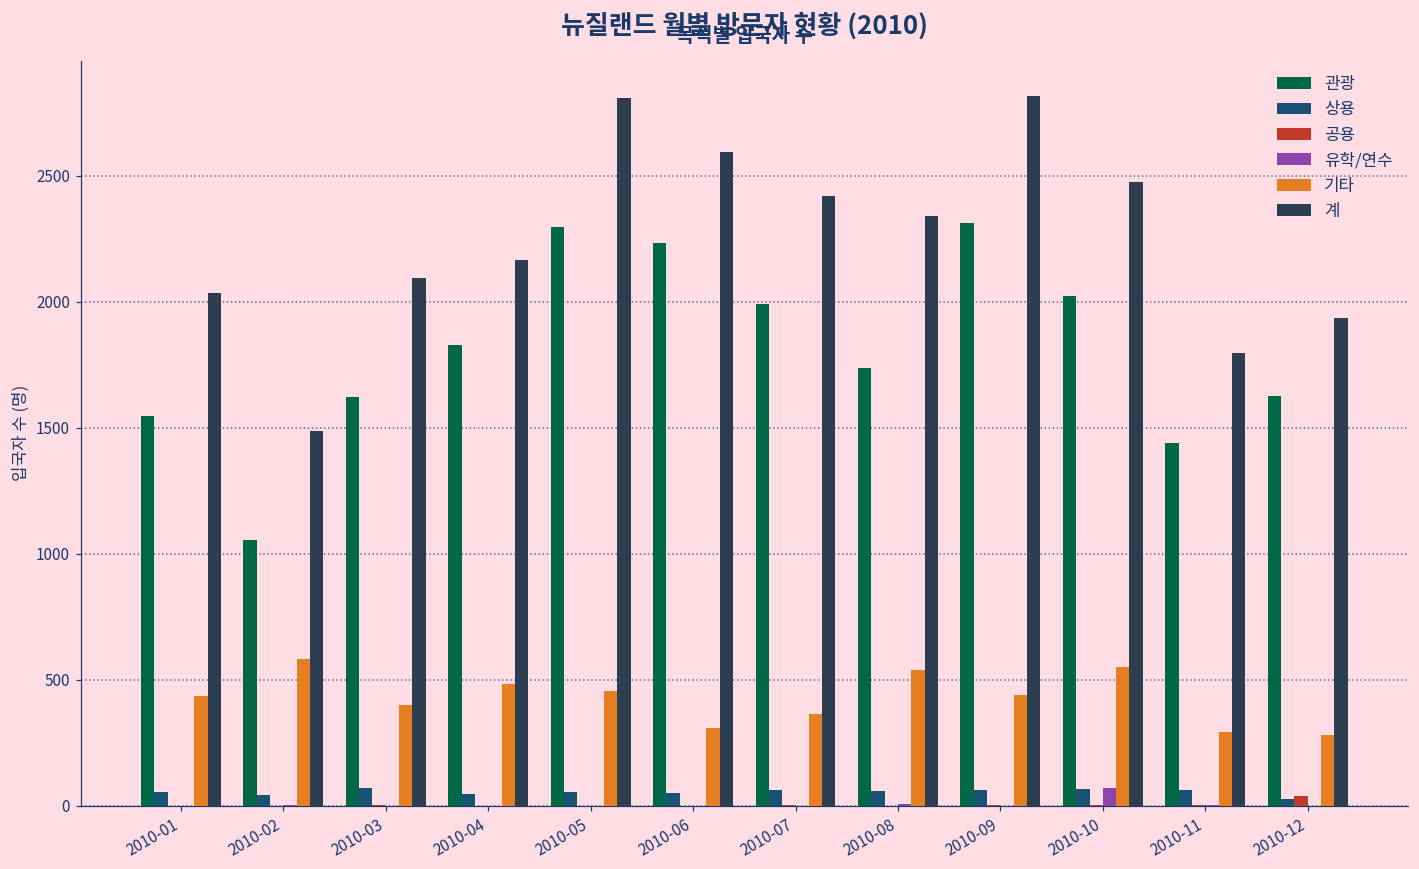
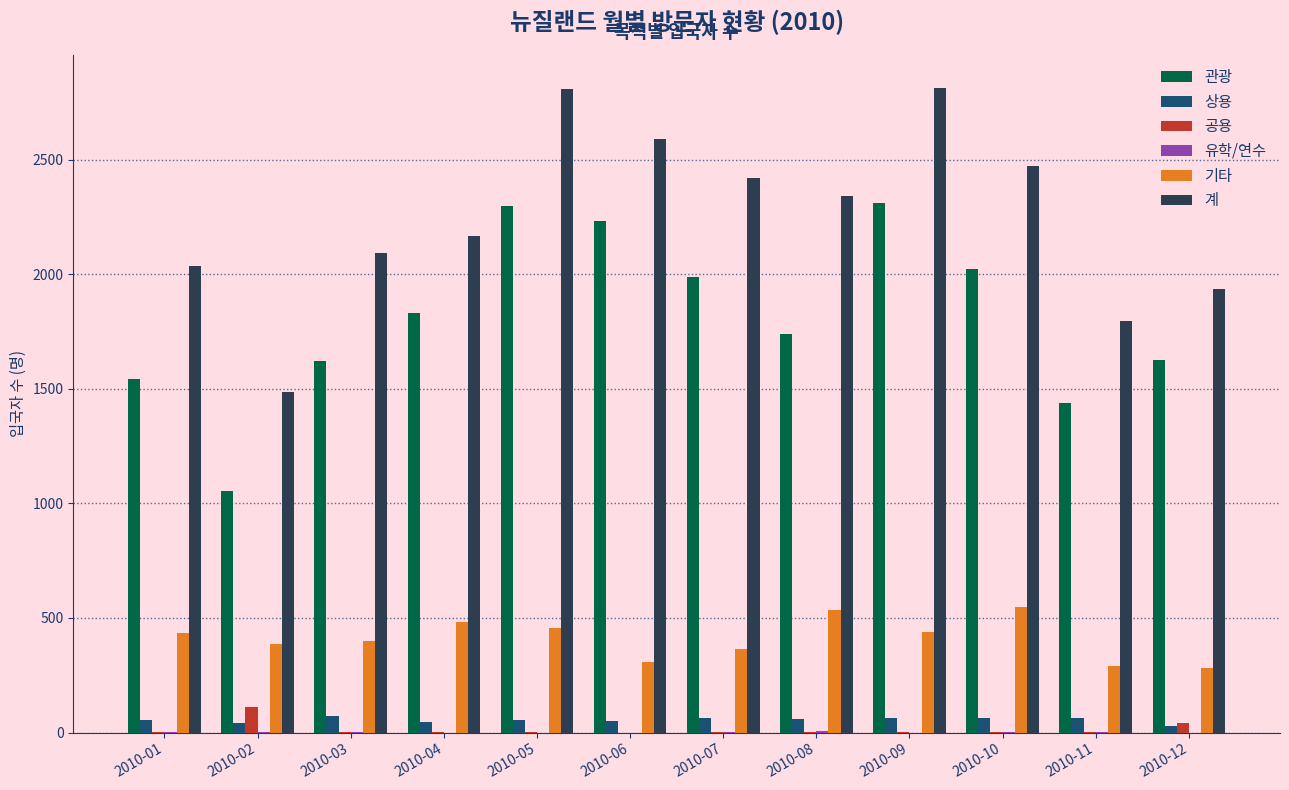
  {
    "공용": {
-     "2010-02": 0,
+     "2010-02": 110,
      "2010-06": 0,
      "2010-12": 40
    },
    "유학/연수": {
      "2010-04": 0,
      "2010-05": 0,
      "2010-06": 0,
      "2010-09": 0,
-     "2010-10": 70,
+     "2010-10": 0,
      "2010-12": 0
    },
    "기타": {
      "2010-01": 440,
-     "2010-02": 580,
+     "2010-02": 390,
      "2010-03": 400,
      "2010-04": 480,
      "2010-05": 460,
      "2010-06": 310,
      "2010-07": 370,
      "2010-08": 540,
      "2010-09": 440,
      "2010-10": 550,
      "2010-11": 290,
      "2010-12": 280
    }
  }
